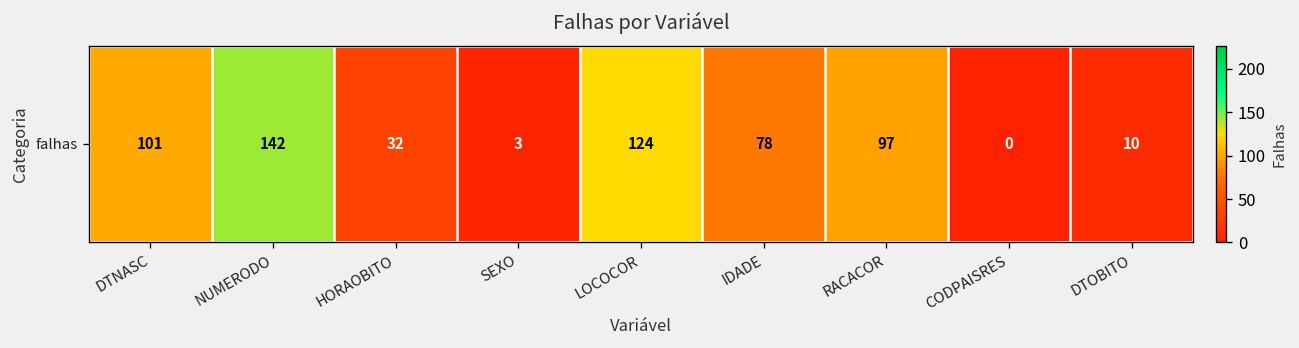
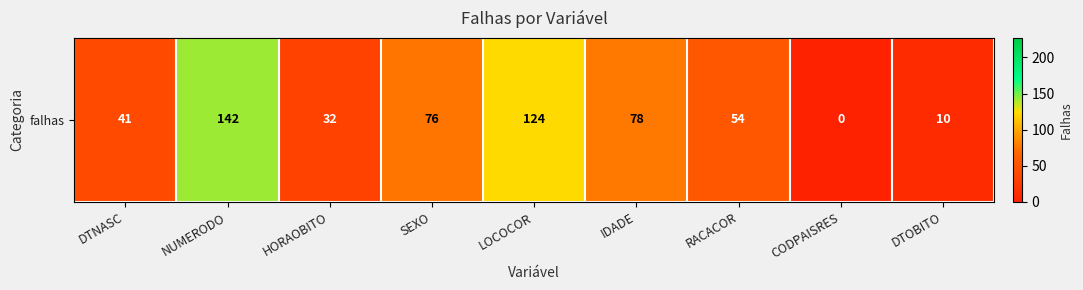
  {
    "falhas": {
-     "DTNASC": 101,
+     "DTNASC": 41,
      "NUMERODO": 142,
      "HORAOBITO": 32,
-     "SEXO": 3,
+     "SEXO": 76,
      "LOCOCOR": 124,
      "IDADE": 78,
-     "RACACOR": 97,
+     "RACACOR": 54,
      "CODPAISRES": 0,
      "DTOBITO": 10
    }
  }
